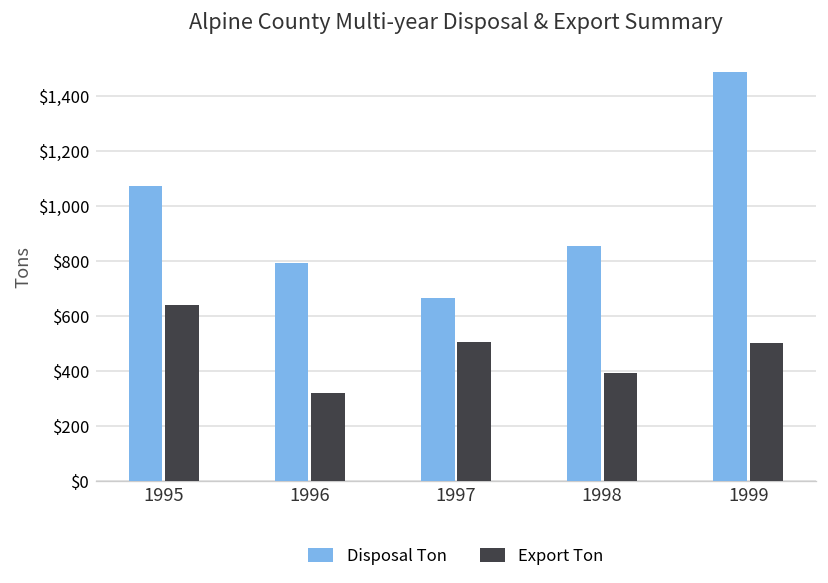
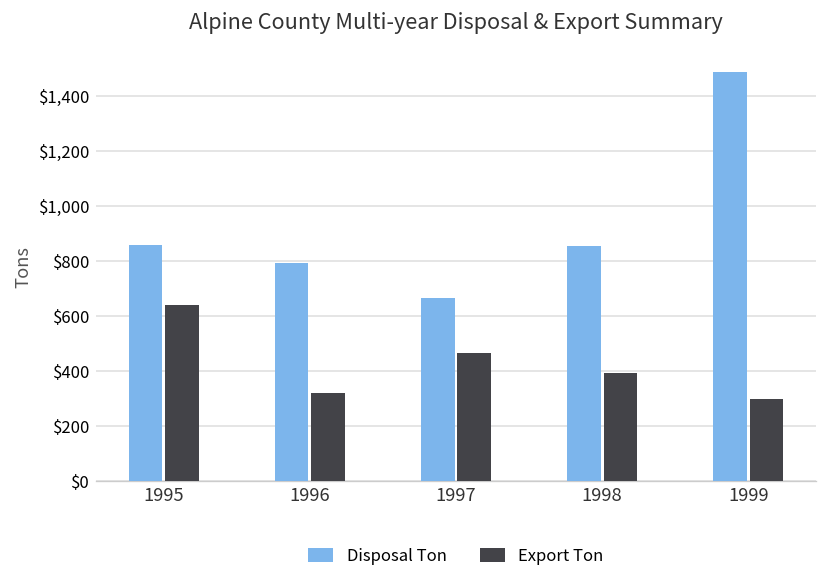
  {
    "Disposal Ton": {
-     "1995": "$1,070",
+     "1995": "$860",
      "1996": "$790",
      "1997": "$670",
      "1998": "$860",
      "1999": "$1,490"
    },
    "Export Ton": {
      "1995": "$640",
      "1996": "$320",
-     "1997": "$500",
+     "1997": "$460",
      "1998": "$390",
-     "1999": "$500"
+     "1999": "$300"
    }
  }
